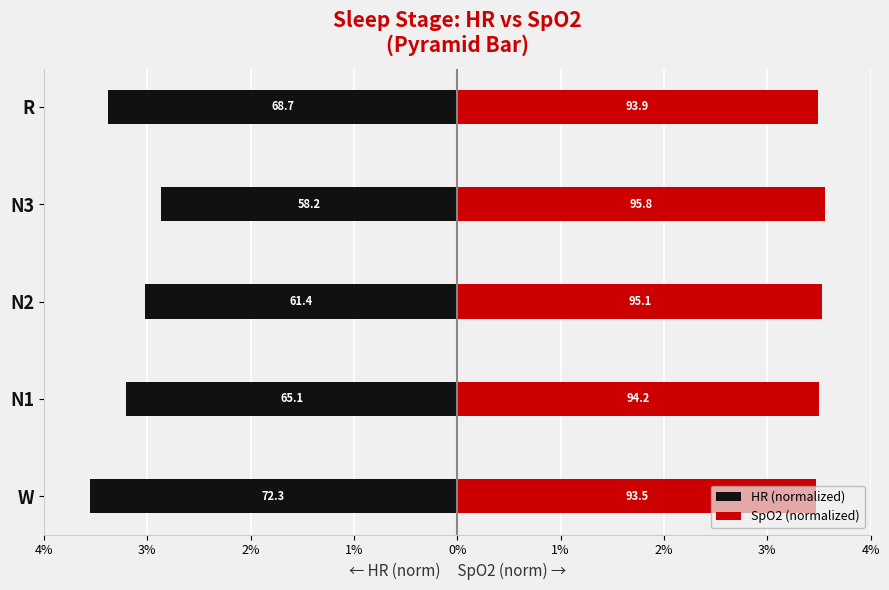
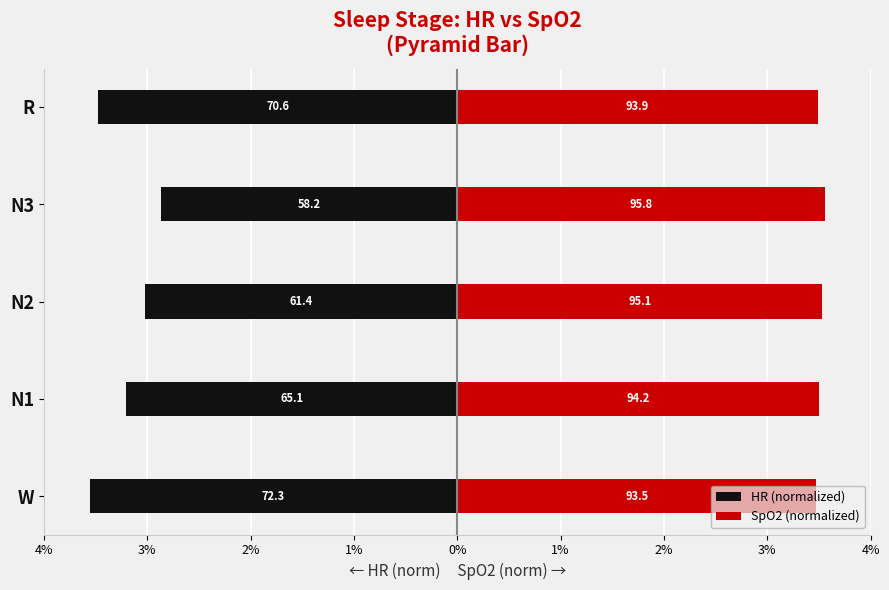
  {
    "HR (normalized)": {
-     "R": 68.7
+     "R": 70.6
    }
  }
